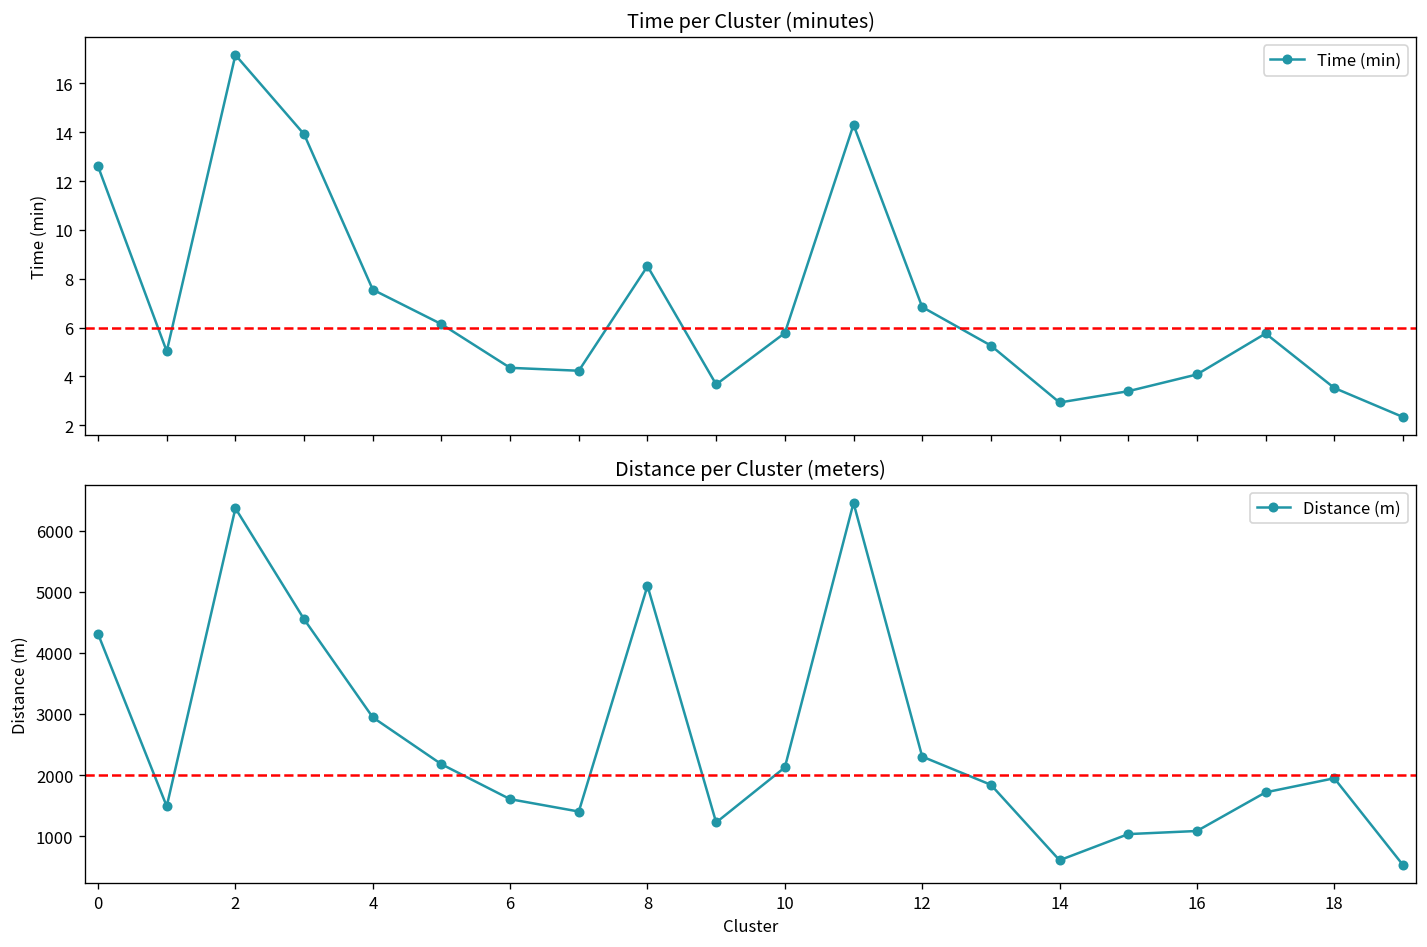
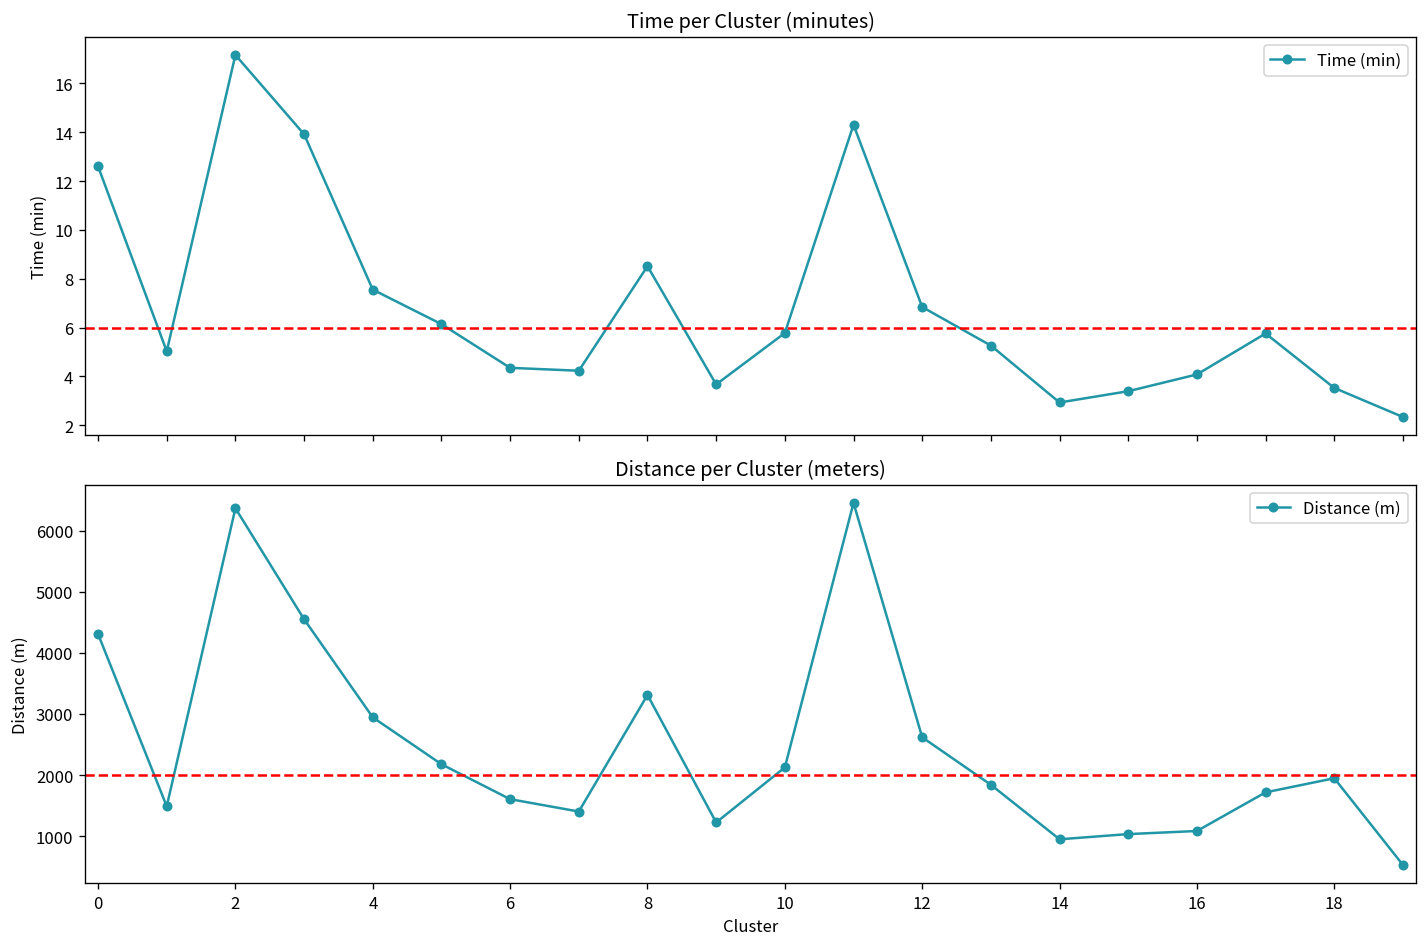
  {
    "Distance per Cluster (meters)": {
      "0": 4300,
      "2": 6400,
      "4": 2900,
      "6": 1600,
-     "8": 5100,
+     "8": 3300,
      "10": 2100,
-     "12": 2300,
-     "14": 600,
+     "12": 2600,
+     "14": 900,
      "16": 1100,
      "18": 1900
    }
  }
